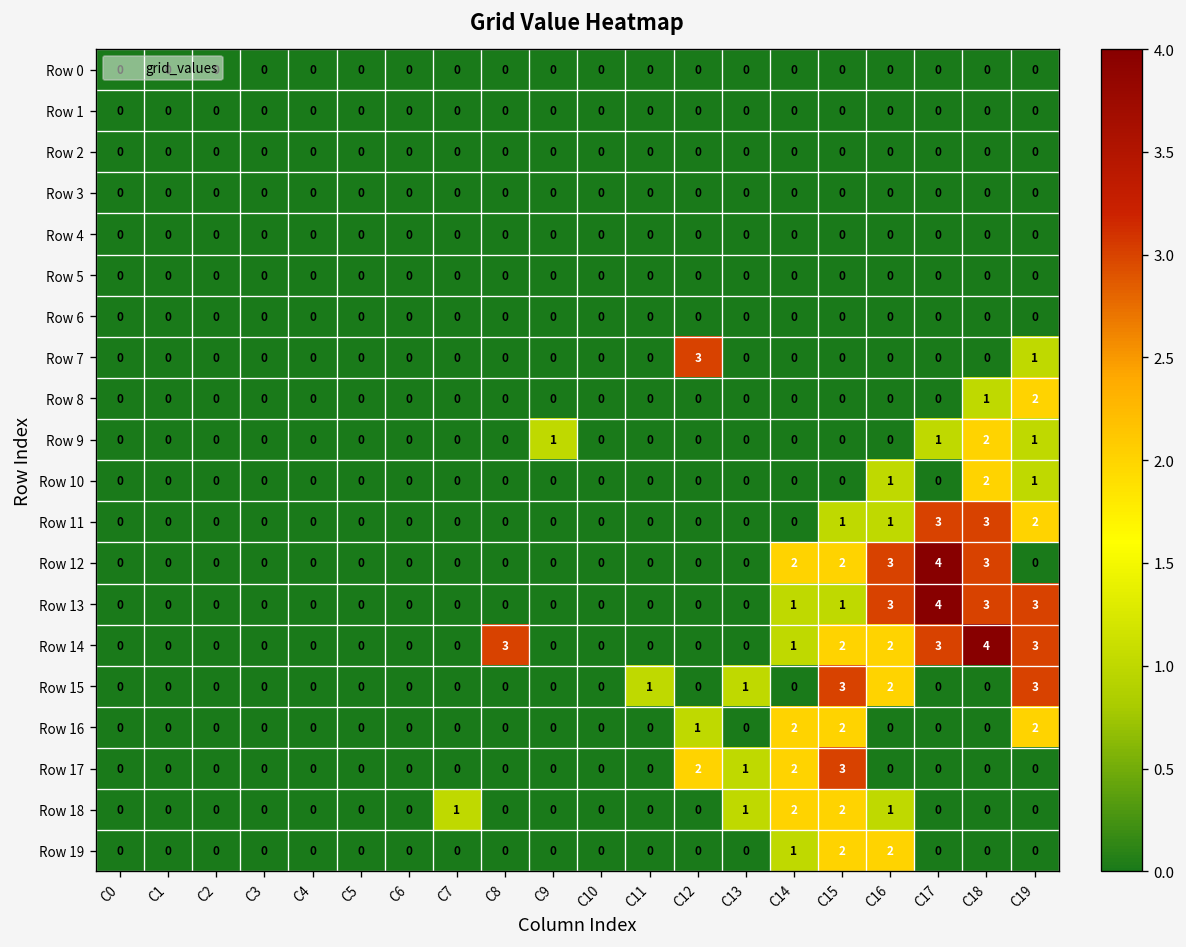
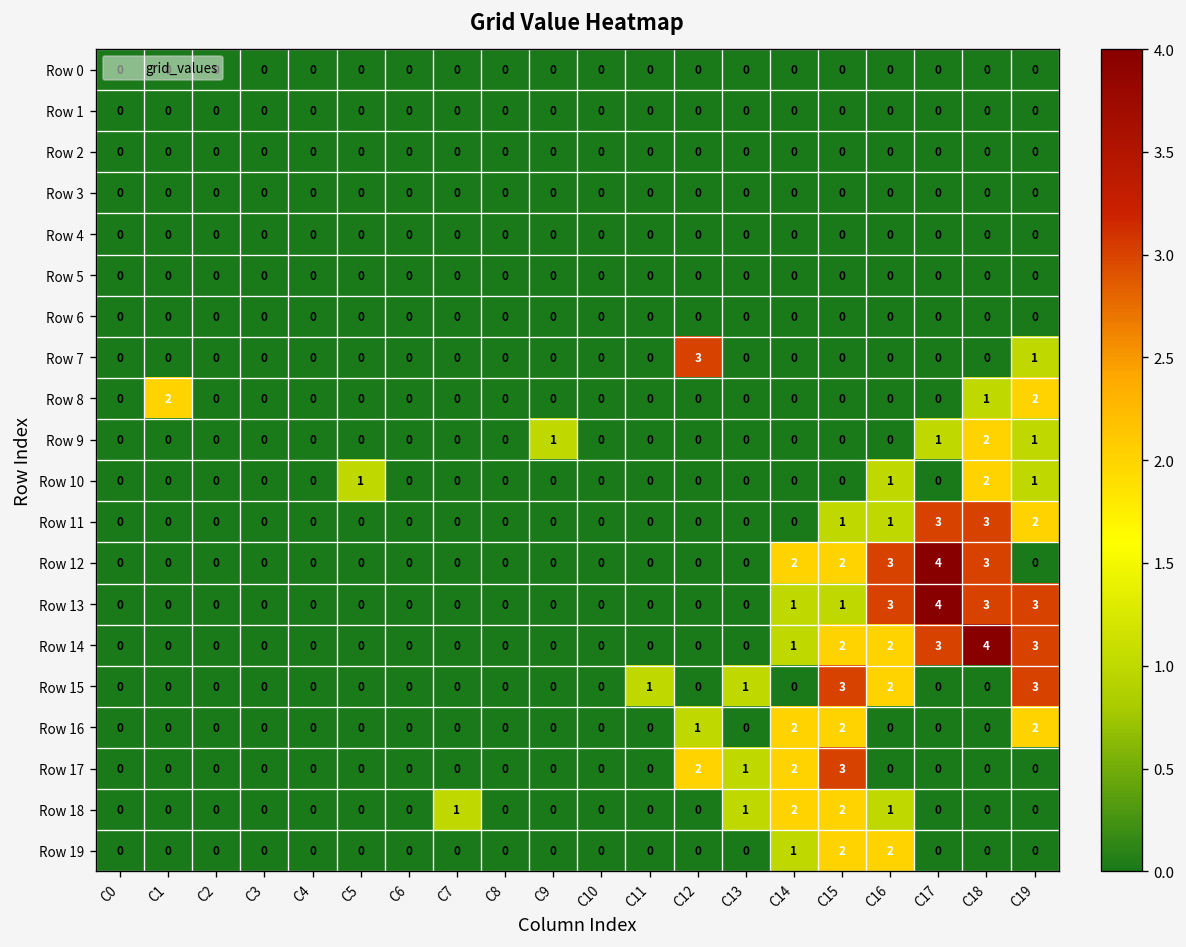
  {
    "Row 8": {
      "C0": 0,
-     "C1": 0,
+     "C1": 2,
      "C2": 0,
      "C3": 0,
      "C4": 0,
      "C5": 0,
      "C6": 0,
      "C7": 0,
      "C8": 0,
      "C9": 0,
      "C10": 0,
      "C11": 0,
      "C12": 0,
      "C13": 0,
      "C14": 0,
      "C15": 0,
      "C16": 0,
      "C17": 0,
      "C18": 1,
      "C19": 2
    },
    "Row 10": {
      "C0": 0,
      "C1": 0,
      "C2": 0,
      "C3": 0,
      "C4": 0,
-     "C5": 0,
+     "C5": 1,
      "C6": 0,
      "C7": 0,
      "C8": 0,
      "C9": 0,
      "C10": 0,
      "C11": 0,
      "C12": 0,
      "C13": 0,
      "C14": 0,
      "C15": 0,
      "C16": 1,
      "C17": 0,
      "C18": 2,
      "C19": 1
    },
    "Row 14": {
      "C0": 0,
      "C1": 0,
      "C2": 0,
      "C3": 0,
      "C4": 0,
      "C5": 0,
      "C6": 0,
      "C7": 0,
-     "C8": 3,
+     "C8": 0,
      "C9": 0,
      "C10": 0,
      "C11": 0,
      "C12": 0,
      "C13": 0,
      "C14": 1,
      "C15": 2,
      "C16": 2,
      "C17": 3,
      "C18": 4,
      "C19": 3
    }
  }
